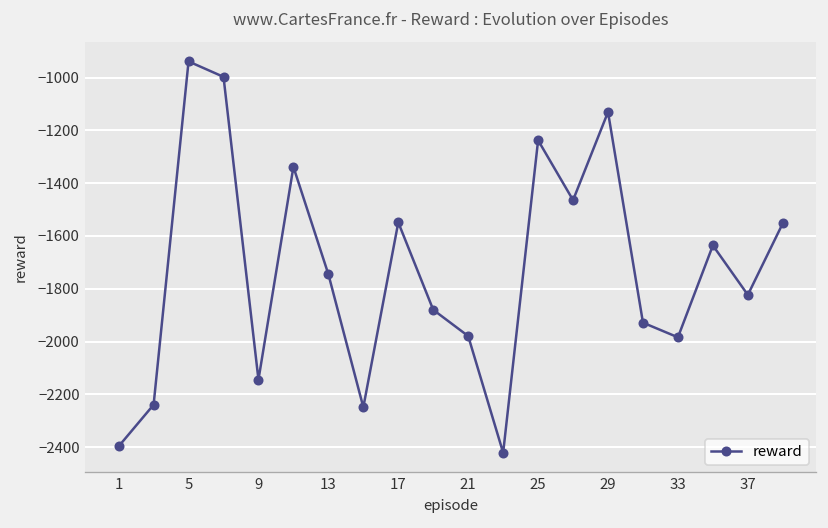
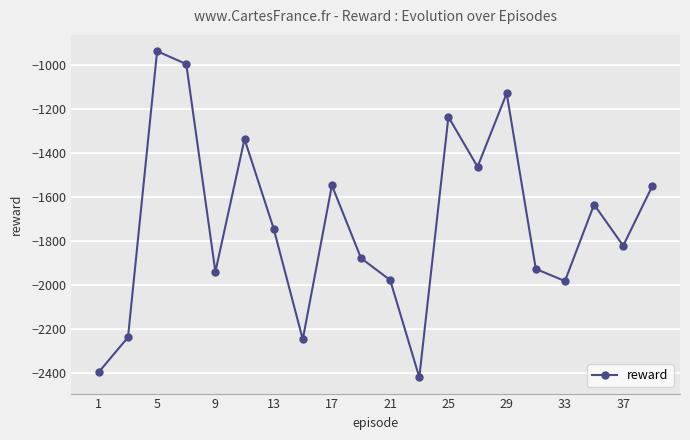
  {
    "1": -2400,
    "5": -940,
-   "9": -2140,
+   "9": -1940,
    "13": -1740,
    "17": -1550,
    "21": -1980,
    "25": -1240,
    "29": -1130,
    "33": -1980,
    "37": -1820
  }
